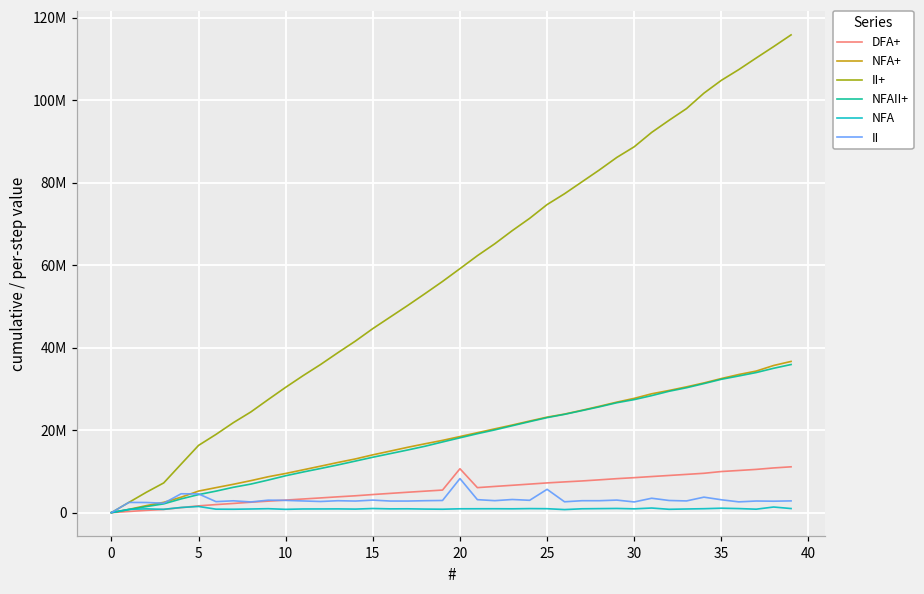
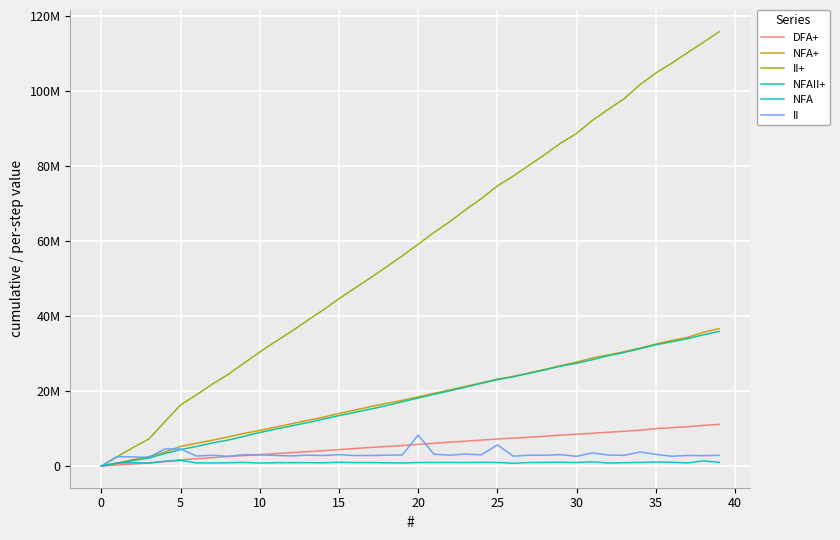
  {
    "DFA+": {
      "15": 4000000,
-     "20": 11000000,
+     "20": 6000000,
      "25": 7000000,
      "30": 8000000,
      "35": 10000000
    },
    "II": {
      "15": 3000000,
      "20": 8000000,
      "25": 6000000,
      "30": 3000000,
      "35": 3000000
    }
  }
